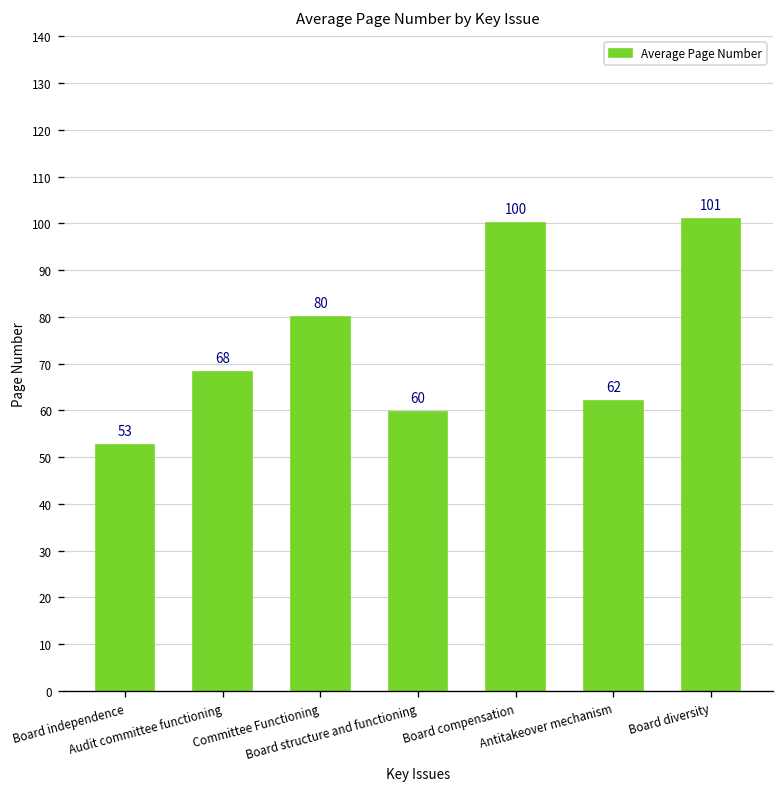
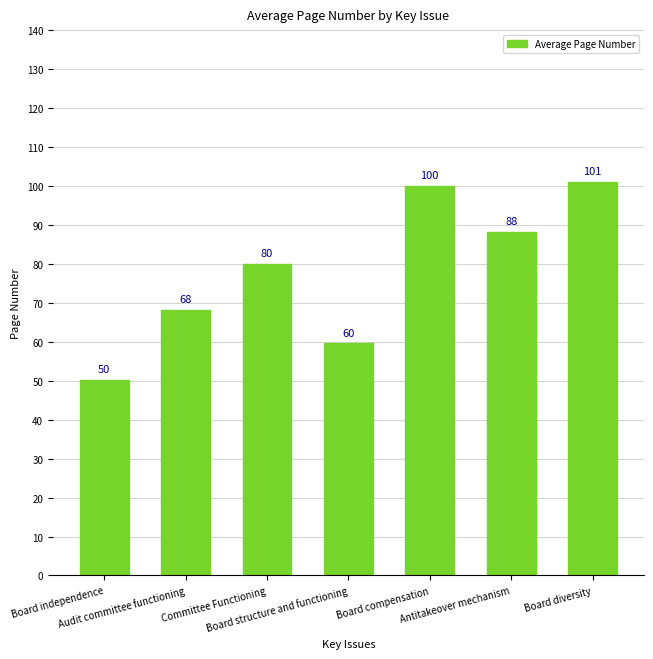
  {
-   "Board independence": 53,
+   "Board independence": 50,
    "Audit committee functioning": 68,
    "Committee Functioning": 80,
    "Board structure and functioning": 60,
    "Board compensation": 100,
-   "Antitakeover mechanism": 62,
+   "Antitakeover mechanism": 88,
    "Board diversity": 101
  }
